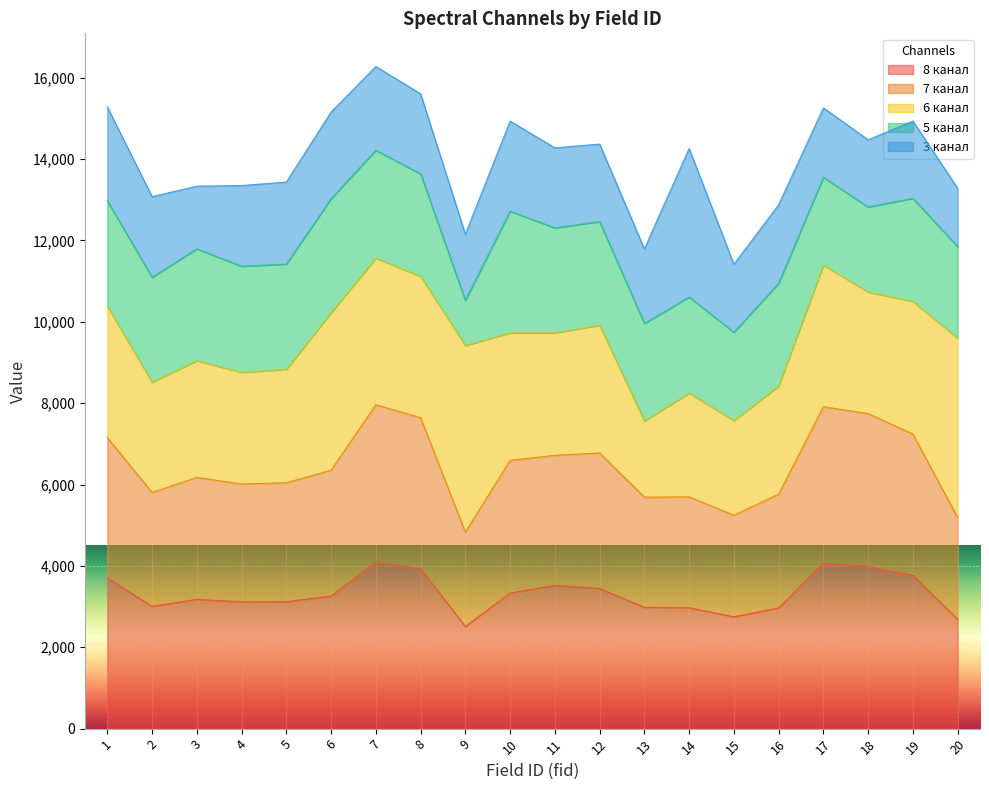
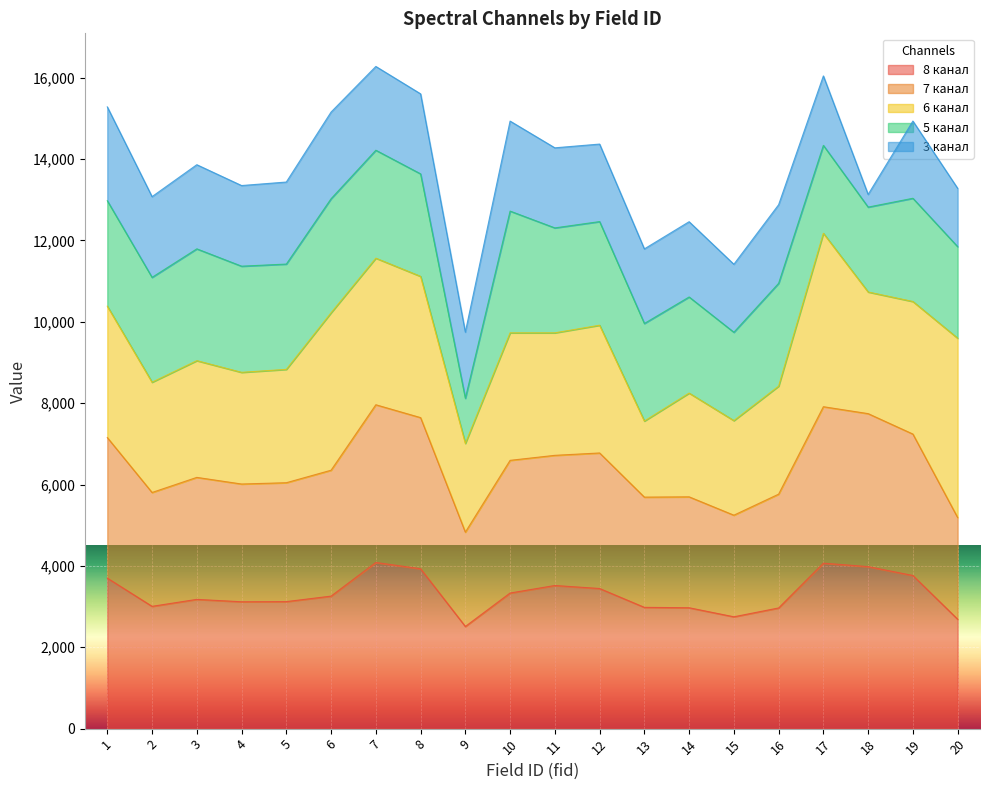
  {
    "6 канал": {
      "1": "3,200",
      "2": "2,700",
      "3": "2,900",
      "4": "2,700",
      "5": "2,800",
      "6": "3,900",
      "7": "3,600",
      "8": "3,500",
-     "9": "4,600",
+     "9": "2,200",
      "10": "3,100",
      "11": "3,000",
      "12": "3,100",
      "13": "1,900",
      "14": "2,600",
      "15": "2,300",
      "16": "2,700",
-     "17": "3,500",
+     "17": "4,300",
      "18": "3,000",
      "19": "3,300",
      "20": "4,400"
    },
    "5 канал": {
      "1": "2,600",
      "2": "2,600",
      "3": "2,700",
      "4": "2,600",
      "5": "2,600",
      "6": "2,800",
      "7": "2,700",
      "8": "2,500",
      "9": "1,100",
      "10": "3,000",
      "11": "2,600",
      "12": "2,500",
      "13": "2,400",
      "14": "2,400",
      "15": "2,200",
      "16": "2,500",
      "17": "2,200",
      "18": "2,100",
      "19": "2,500",
      "20": "2,300"
    },
    "3 канал": {
      "1": "2,300",
      "2": "2,000",
-     "3": "1,500",
+     "3": "2,100",
      "4": "2,000",
      "5": "2,000",
      "6": "2,100",
      "7": "2,100",
      "8": "2,000",
      "9": "1,600",
      "10": "2,200",
      "11": "2,000",
      "12": "1,900",
      "13": "1,800",
-     "14": "3,600",
+     "14": "1,900",
      "15": "1,700",
      "16": "1,900",
      "17": "1,700",
-     "18": "1,700",
+     "18": "300",
      "20": "1,400"
    }
  }
